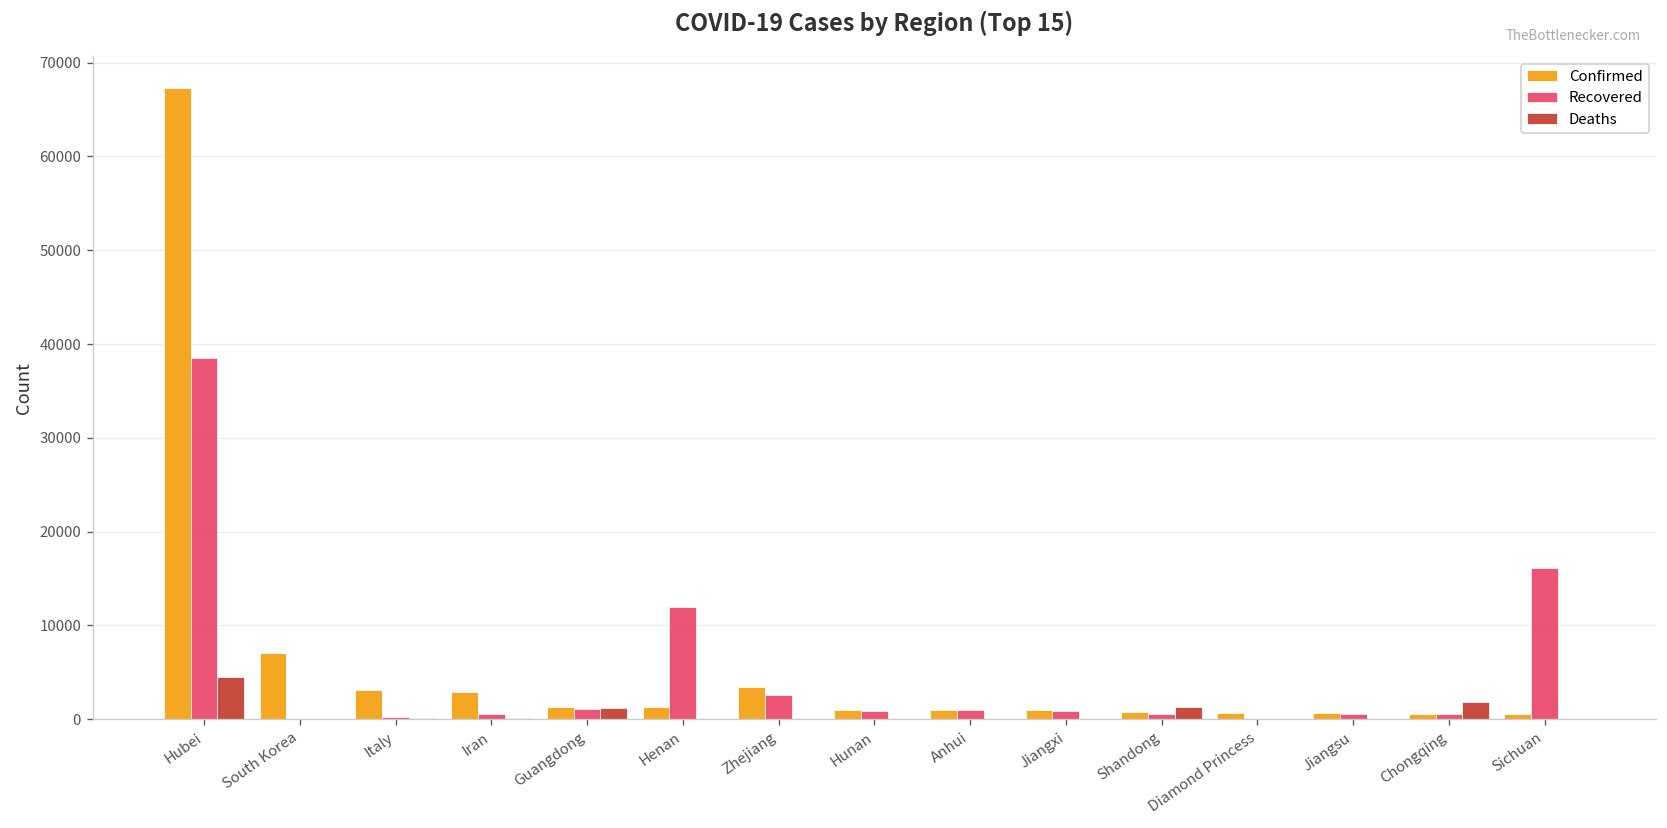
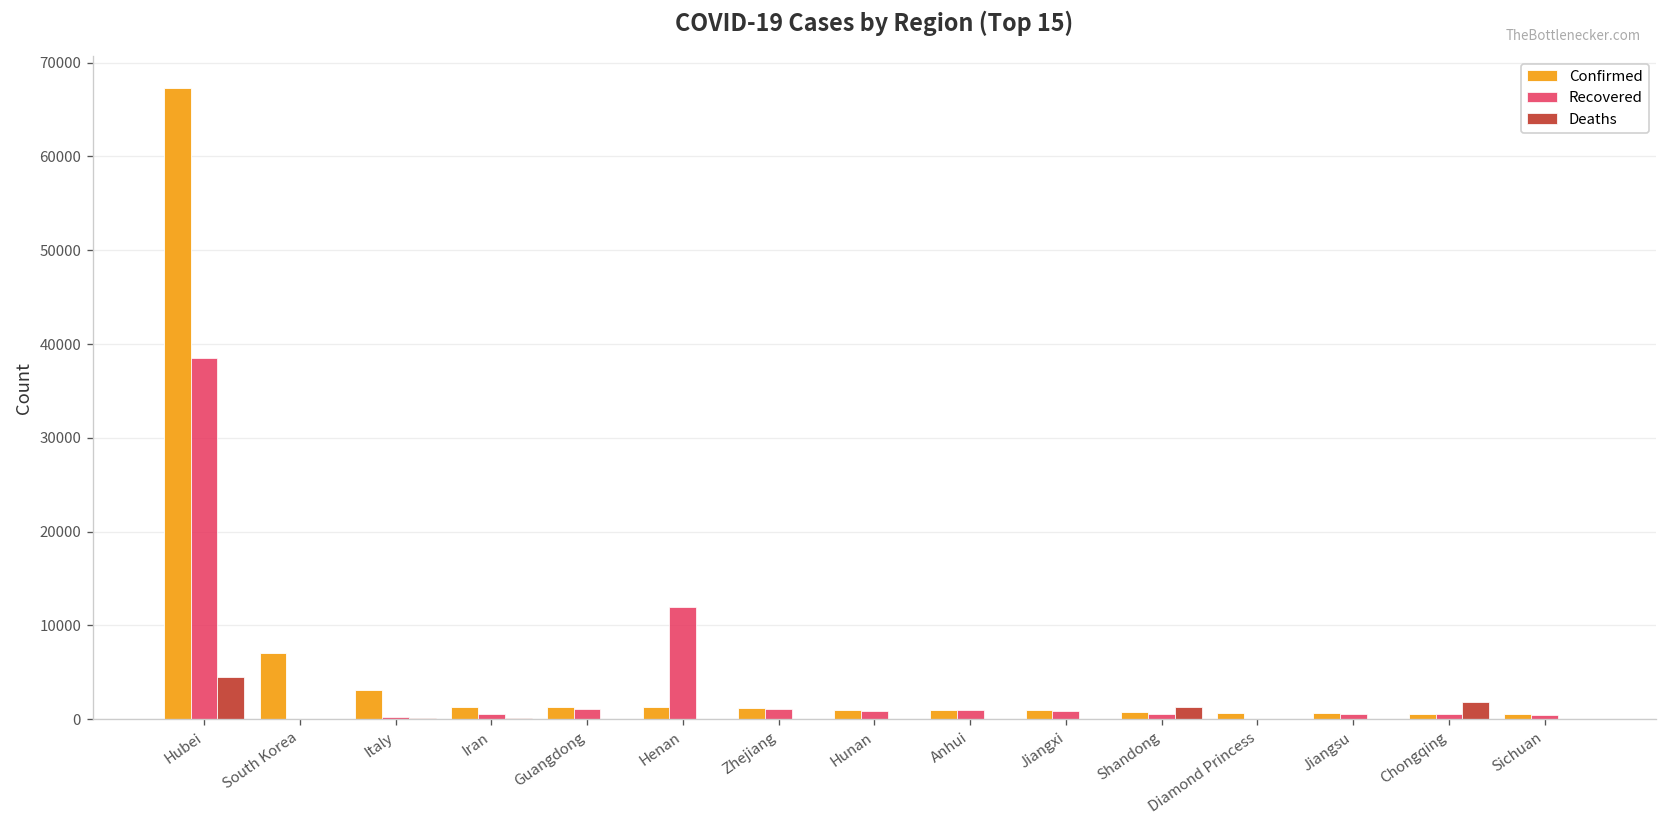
  {
    "Confirmed": {
      "Hubei": 67000,
      "South Korea": 7000,
      "Italy": 3000,
-     "Iran": 3000,
+     "Iran": 1000,
      "Guangdong": 1000,
      "Henan": 1000,
-     "Zhejiang": 3000,
+     "Zhejiang": 1000,
      "Hunan": 1000,
      "Anhui": 1000,
      "Jiangxi": 1000,
      "Shandong": 1000,
      "Diamond Princess": 1000,
      "Jiangsu": 1000,
      "Chongqing": 1000,
      "Sichuan": 1000
    },
    "Recovered": {
      "Hubei": 39000,
      "Iran": 1000,
      "Guangdong": 1000,
      "Henan": 12000,
-     "Zhejiang": 3000,
+     "Zhejiang": 1000,
      "Hunan": 1000,
      "Anhui": 1000,
      "Jiangxi": 1000,
      "Shandong": 1000,
      "Jiangsu": 1000,
      "Chongqing": 1000,
-     "Sichuan": 16000
+     "Sichuan": 0
    },
    "Deaths": {
      "Hubei": 4000,
-     "Guangdong": 1000,
+     "Guangdong": 0,
      "Shandong": 1000,
      "Jiangsu": 0,
      "Chongqing": 2000
    }
  }
